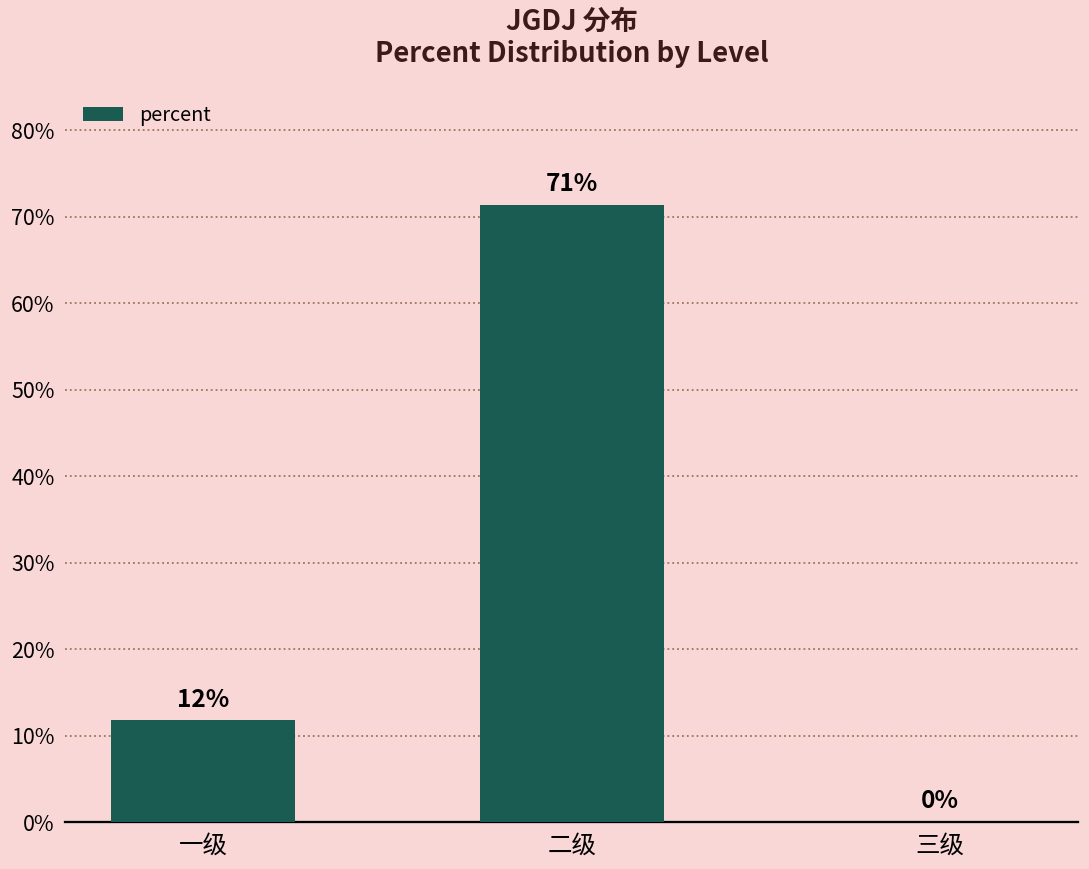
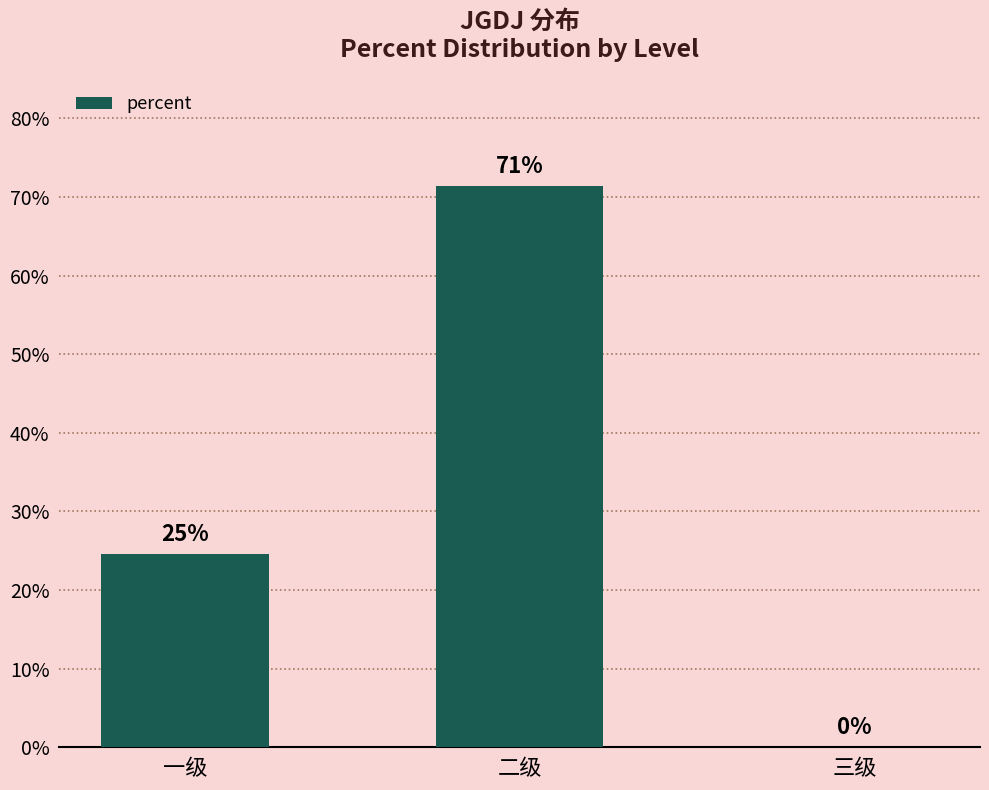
  {
-   "一级": "12%",
+   "一级": "25%",
    "二级": "71%",
    "三级": "0%"
  }
